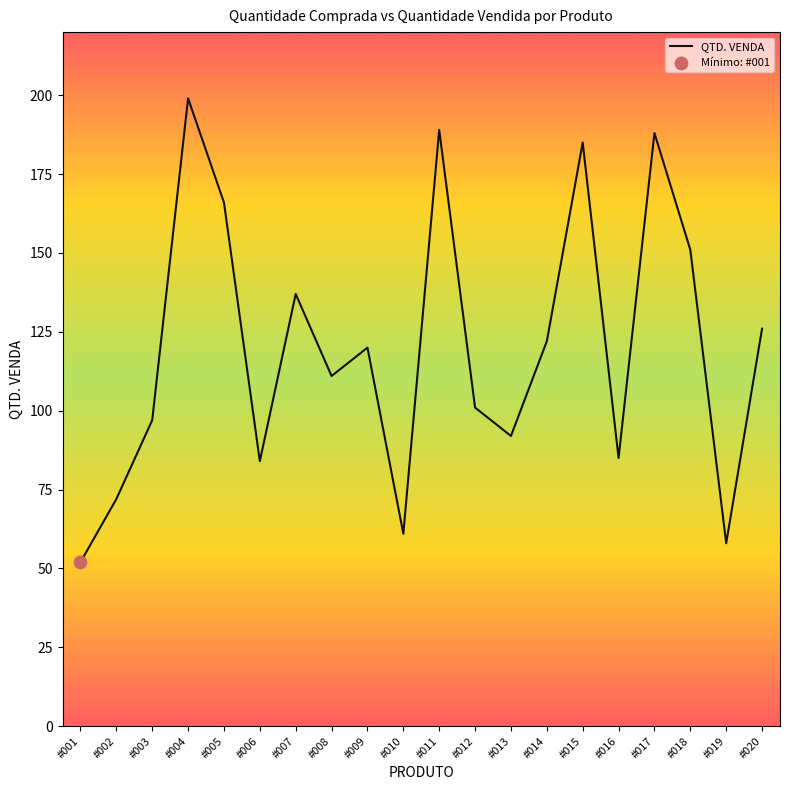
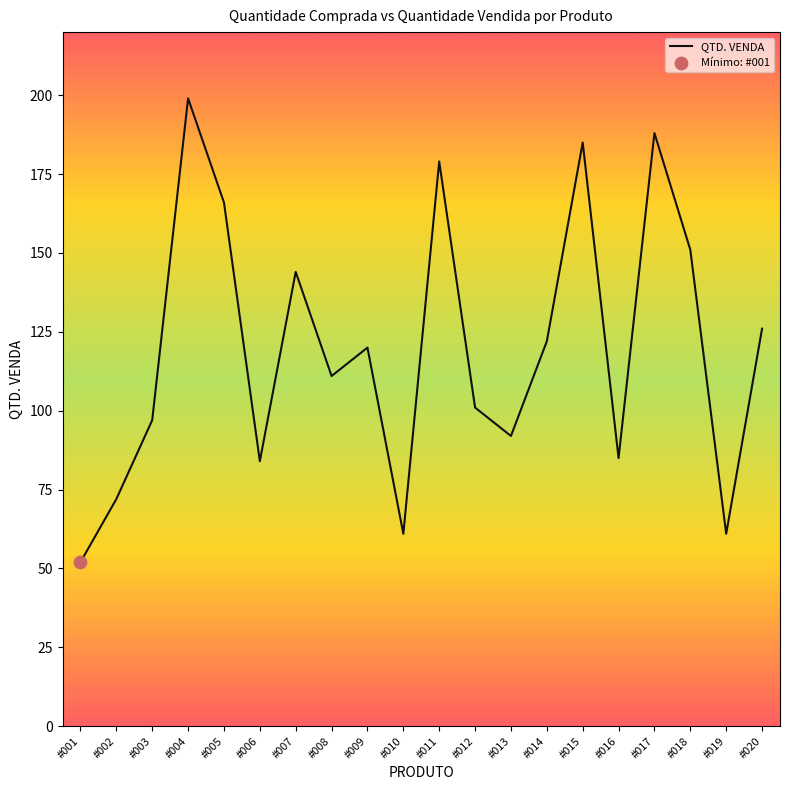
  {
    "QTD. VENDA": {
      "#002": 72,
      "#003": 97,
      "#004": 199,
      "#005": 166,
      "#006": 84,
-     "#007": 137,
+     "#007": 144,
      "#008": 111,
      "#009": 120,
      "#010": 61,
-     "#011": 189,
+     "#011": 179,
      "#012": 101,
      "#013": 92,
      "#014": 122,
      "#015": 185,
      "#016": 85,
      "#017": 188,
      "#018": 151,
-     "#019": 58,
+     "#019": 61,
      "#020": 126
    }
  }
